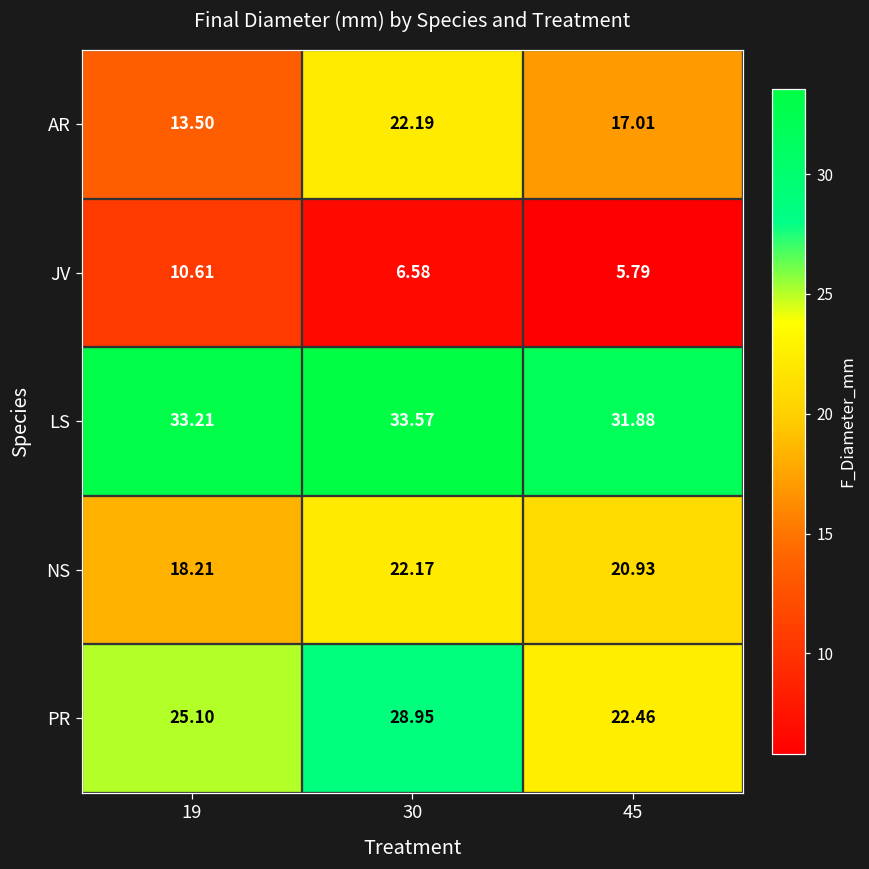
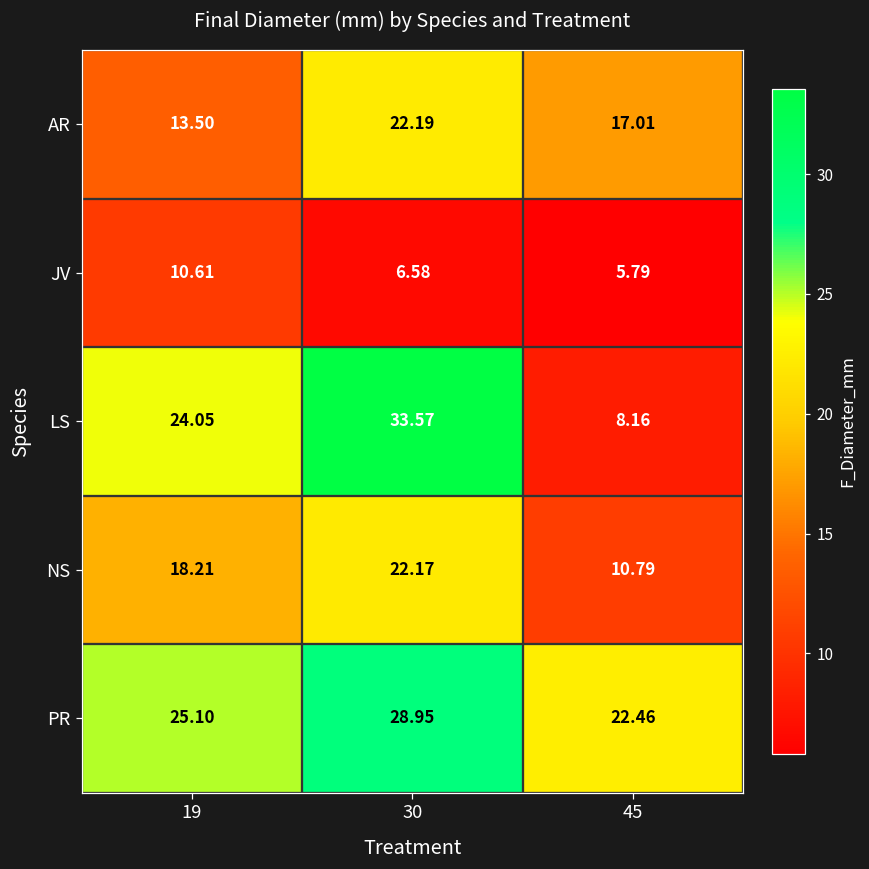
  {
    "AR": {
      "19": 13.50,
      "30": 22.19,
      "45": 17.01
    },
    "JV": {
      "19": 10.61,
      "30": 6.58,
      "45": 5.79
    },
    "LS": {
-     "19": 33.21,
+     "19": 24.05,
      "30": 33.57,
-     "45": 31.88
+     "45": 8.16
    },
    "NS": {
      "19": 18.21,
      "30": 22.17,
-     "45": 20.93
+     "45": 10.79
    },
    "PR": {
      "19": 25.10,
      "30": 28.95,
      "45": 22.46
    }
  }
